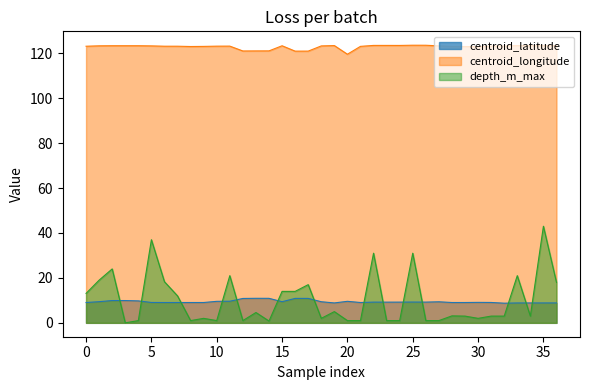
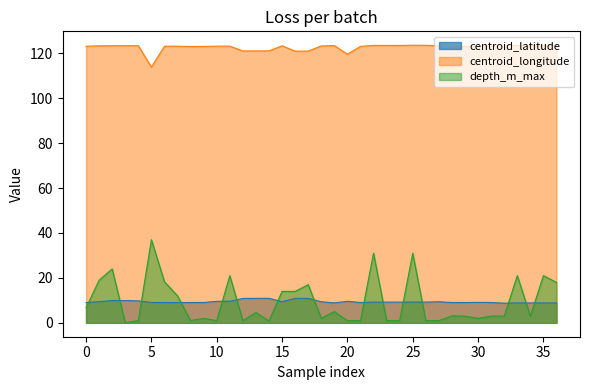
  {
    "centroid_latitude": {
      "0": 9,
      "5": 9,
      "10": 10,
      "15": 9,
      "20": 10,
      "25": 9,
      "30": 9,
      "35": 9
    },
    "centroid_longitude": {
      "0": 123,
-     "5": 123,
+     "5": 114,
      "10": 123,
      "15": 123,
      "20": 120,
      "25": 124
    },
    "depth_m_max": {
-     "0": 13,
+     "0": 7,
      "5": 37,
      "10": 1,
      "15": 14,
      "20": 1,
      "25": 31,
      "30": 2,
-     "35": 43
+     "35": 21
    }
  }
